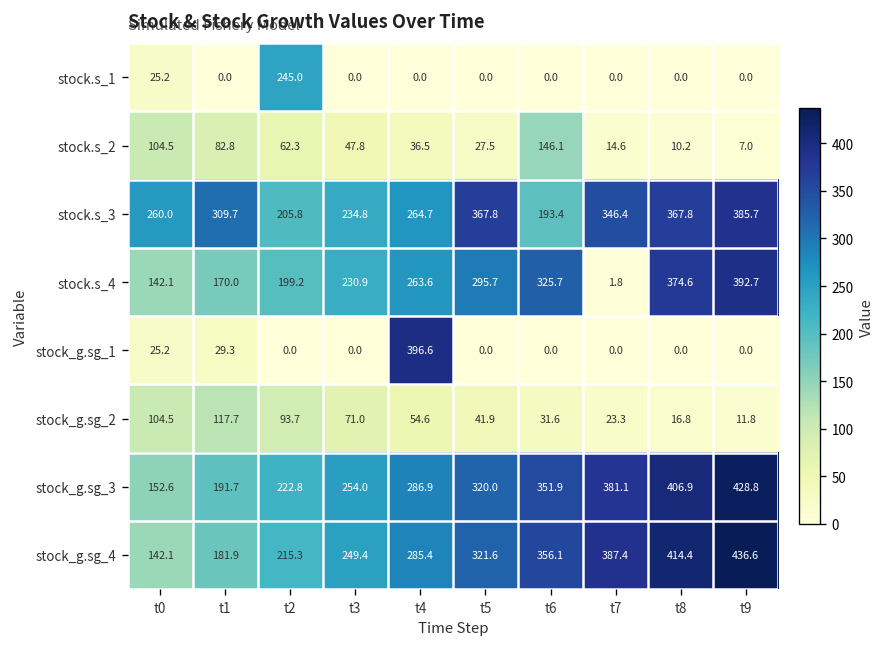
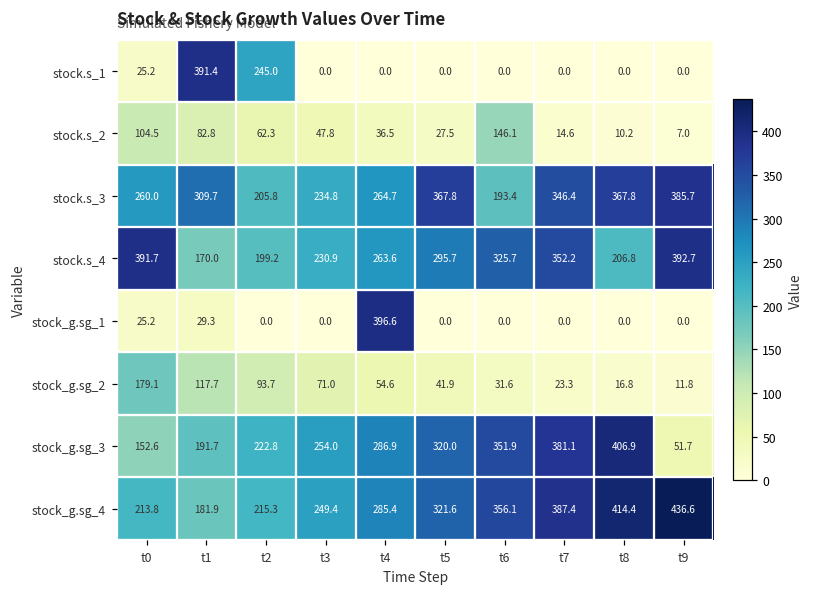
  {
    "stock.s_1": {
      "t0": 25.2,
-     "t1": 0.0,
+     "t1": 391.4,
      "t2": 245.0,
      "t3": 0.0,
      "t4": 0.0,
      "t5": 0.0,
      "t6": 0.0,
      "t7": 0.0,
      "t8": 0.0,
      "t9": 0.0
    },
    "stock.s_2": {
      "t0": 104.5,
      "t1": 82.8,
      "t2": 62.3,
      "t3": 47.8,
      "t4": 36.5,
      "t5": 27.5,
      "t6": 146.1,
      "t7": 14.6,
      "t8": 10.2,
      "t9": 7.0
    },
    "stock.s_3": {
      "t0": 260.0,
      "t1": 309.7,
      "t2": 205.8,
      "t3": 234.8,
      "t4": 264.7,
      "t5": 367.8,
      "t6": 193.4,
      "t7": 346.4,
      "t8": 367.8,
      "t9": 385.7
    },
    "stock.s_4": {
-     "t0": 142.1,
+     "t0": 391.7,
      "t1": 170.0,
      "t2": 199.2,
      "t3": 230.9,
      "t4": 263.6,
      "t5": 295.7,
      "t6": 325.7,
-     "t7": 1.8,
-     "t8": 374.6,
+     "t7": 352.2,
+     "t8": 206.8,
      "t9": 392.7
    },
    "stock_g.sg_1": {
      "t0": 25.2,
      "t1": 29.3,
      "t2": 0.0,
      "t3": 0.0,
      "t4": 396.6,
      "t5": 0.0,
      "t6": 0.0,
      "t7": 0.0,
      "t8": 0.0,
      "t9": 0.0
    },
    "stock_g.sg_2": {
-     "t0": 104.5,
+     "t0": 179.1,
      "t1": 117.7,
      "t2": 93.7,
      "t3": 71.0,
      "t4": 54.6,
      "t5": 41.9,
      "t6": 31.6,
      "t7": 23.3,
      "t8": 16.8,
      "t9": 11.8
    },
    "stock_g.sg_3": {
      "t0": 152.6,
      "t1": 191.7,
      "t2": 222.8,
      "t3": 254.0,
      "t4": 286.9,
      "t5": 320.0,
      "t6": 351.9,
      "t7": 381.1,
      "t8": 406.9,
-     "t9": 428.8
+     "t9": 51.7
    },
    "stock_g.sg_4": {
-     "t0": 142.1,
+     "t0": 213.8,
      "t1": 181.9,
      "t2": 215.3,
      "t3": 249.4,
      "t4": 285.4,
      "t5": 321.6,
      "t6": 356.1,
      "t7": 387.4,
      "t8": 414.4,
      "t9": 436.6
    }
  }
